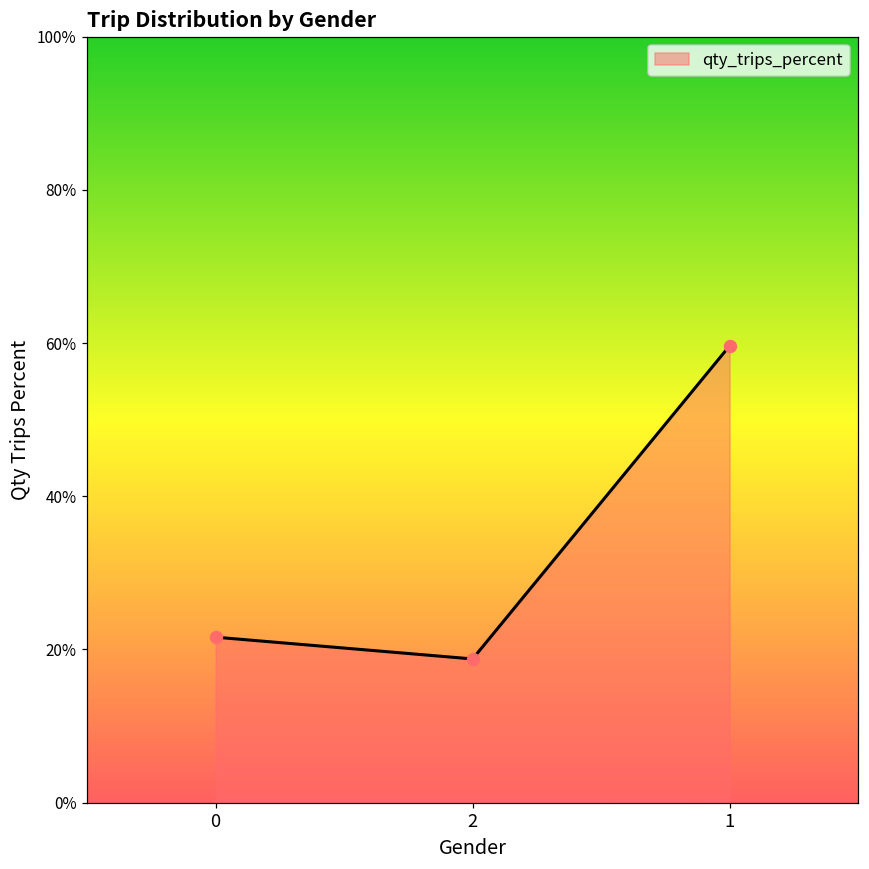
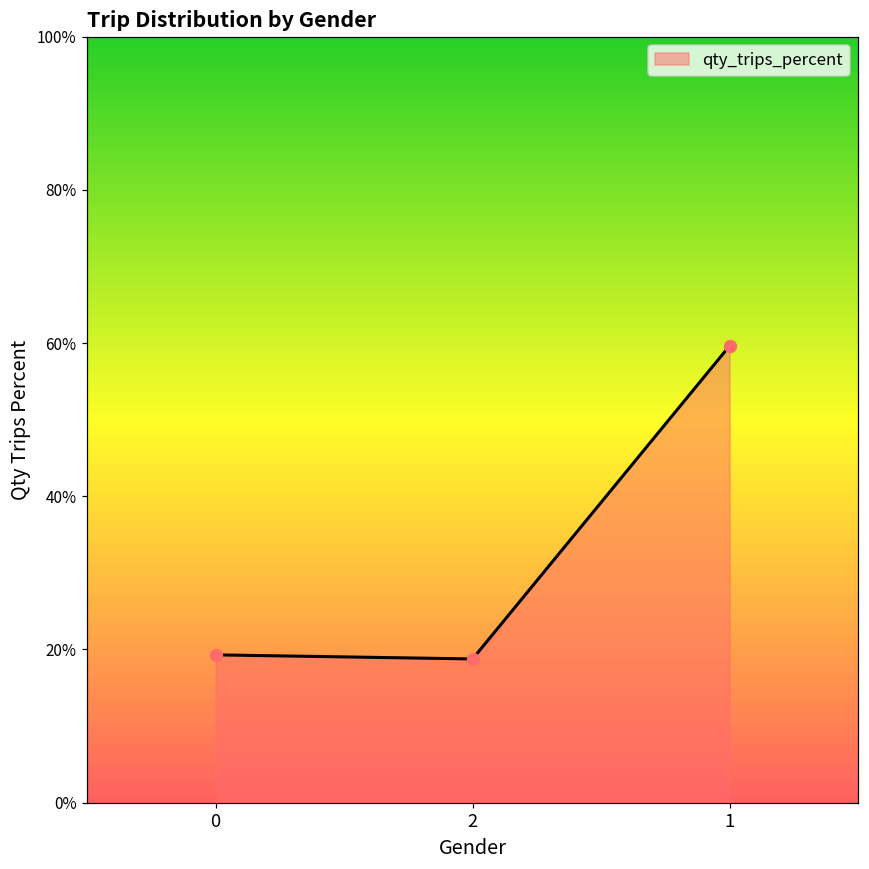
  {
-   "0": "22%",
+   "0": "19%",
    "2": "19%",
    "1": "60%"
  }
